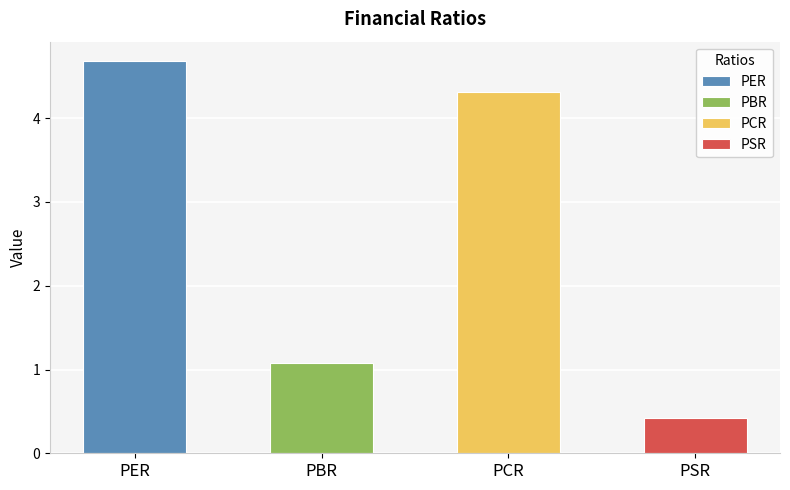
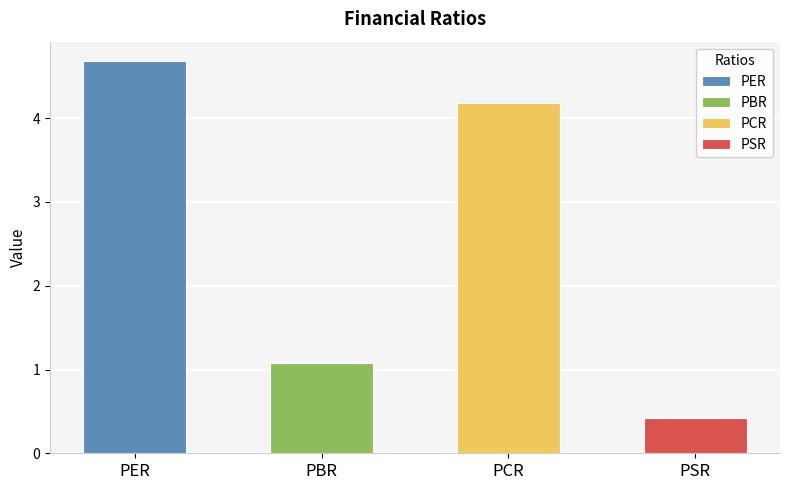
  {
    "PER": 4.7,
    "PBR": 1.1,
-   "PCR": 4.3,
+   "PCR": 4.2,
    "PSR": 0.4
  }
